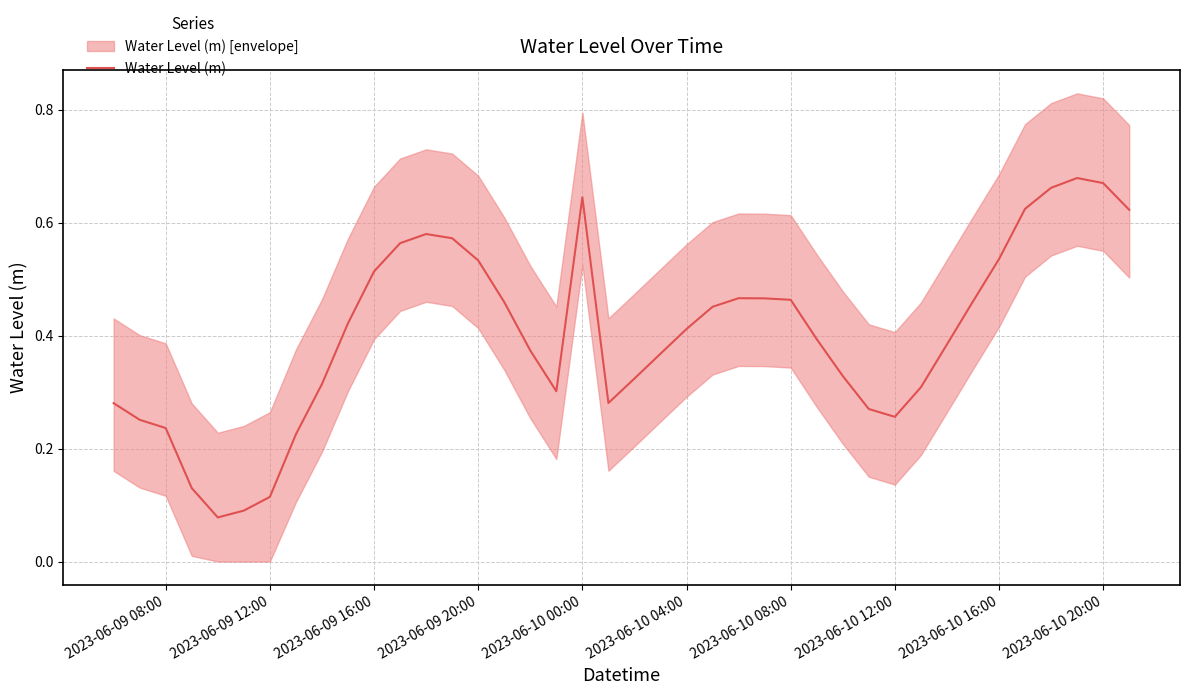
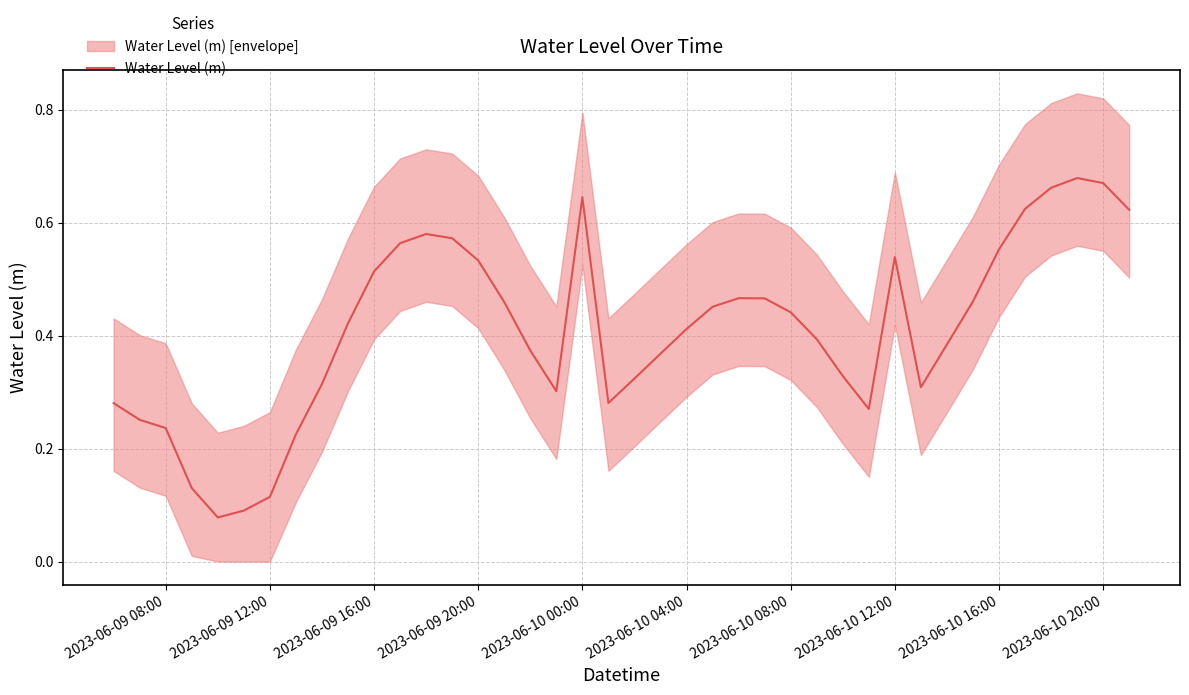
  {
    "Water Level (m)": {
      "2023-06-09 08:00": 0.24,
      "2023-06-09 12:00": 0.11,
      "2023-06-09 16:00": 0.51,
      "2023-06-09 20:00": 0.53,
      "2023-06-10 00:00": 0.65,
      "2023-06-10 04:00": 0.41,
-     "2023-06-10 08:00": 0.46,
-     "2023-06-10 12:00": 0.26,
-     "2023-06-10 16:00": 0.54,
+     "2023-06-10 08:00": 0.44,
+     "2023-06-10 12:00": 0.54,
+     "2023-06-10 16:00": 0.55,
      "2023-06-10 20:00": 0.67
    },
    "Water Level (m) [envelope]": {
      "2023-06-09 12:00": 0.26
    }
  }
